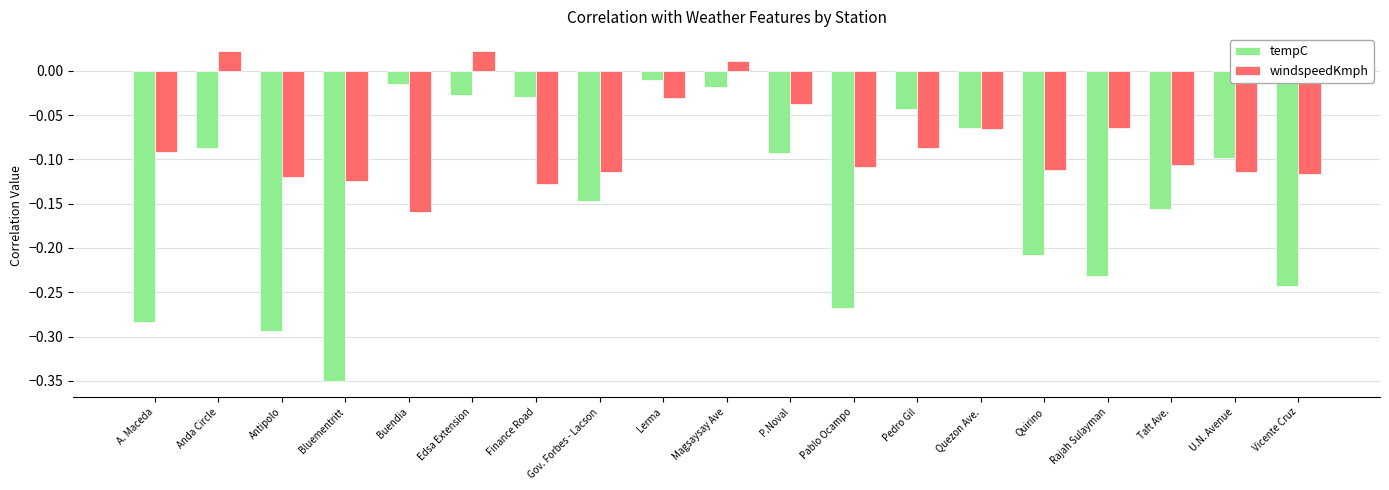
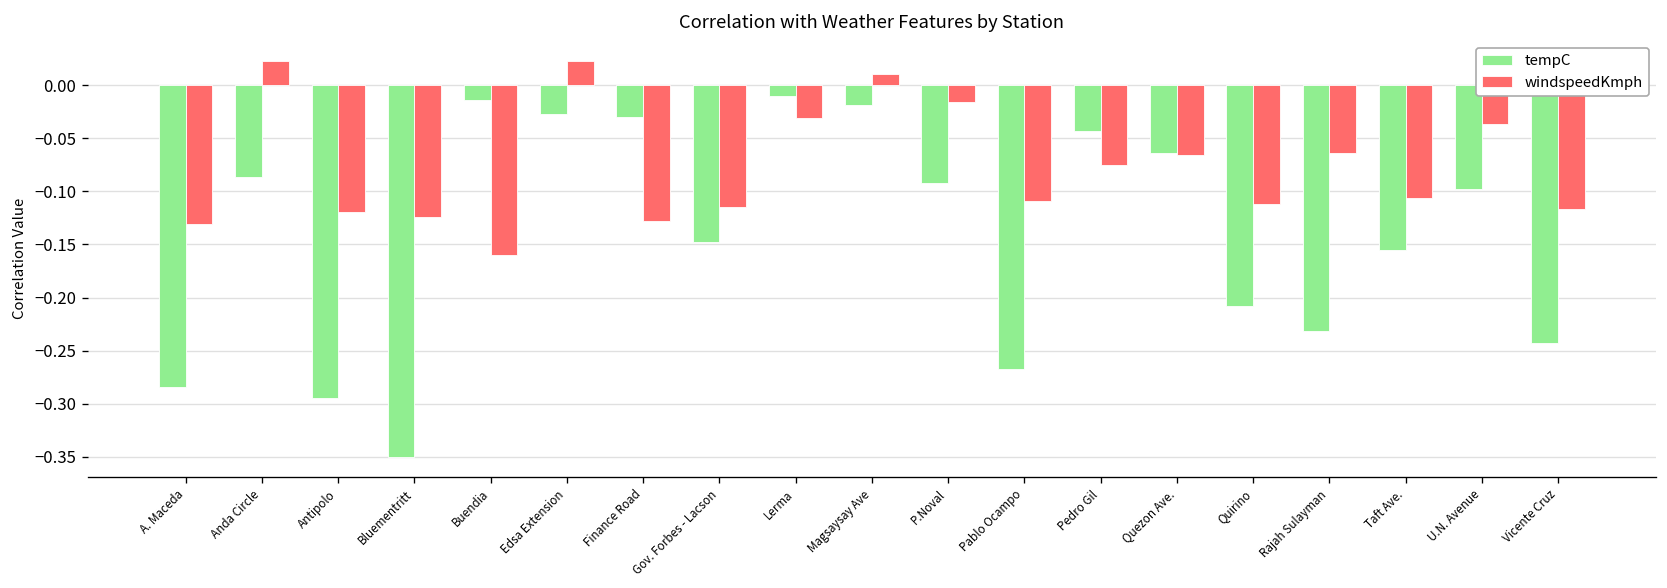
  {
    "tempC": {
      "A. Maceda": -0.28,
      "Anda Circle": -0.09,
      "Antipolo": -0.29,
      "Bluementritt": -0.35,
      "Buendia": -0.01,
      "Edsa Extension": -0.03,
      "Finance Road": -0.03,
      "Gov. Forbes - Lacson": -0.15,
      "Lerma": -0.01,
      "Magsaysay Ave": -0.02,
      "P.Noval": -0.09,
      "Pablo Ocampo": -0.27,
      "Pedro Gil": -0.04,
      "Quezon Ave.": -0.06,
      "Quirino": -0.21,
      "Rajah Sulayman": -0.23,
      "Taft Ave.": -0.16,
      "U.N. Avenue": -0.10,
      "Vicente Cruz": -0.24
    },
    "windspeedKmph": {
-     "A. Maceda": -0.09,
+     "A. Maceda": -0.13,
      "Anda Circle": 0.02,
      "Antipolo": -0.12,
      "Bluementritt": -0.12,
      "Buendia": -0.16,
      "Edsa Extension": 0.02,
      "Finance Road": -0.13,
      "Gov. Forbes - Lacson": -0.11,
      "Lerma": -0.03,
      "Magsaysay Ave": 0.01,
-     "P.Noval": -0.04,
+     "P.Noval": -0.02,
      "Pablo Ocampo": -0.11,
-     "Pedro Gil": -0.09,
+     "Pedro Gil": -0.08,
      "Quezon Ave.": -0.07,
      "Quirino": -0.11,
      "Rajah Sulayman": -0.06,
      "Taft Ave.": -0.11,
-     "U.N. Avenue": -0.11,
+     "U.N. Avenue": -0.04,
      "Vicente Cruz": -0.12
    }
  }
